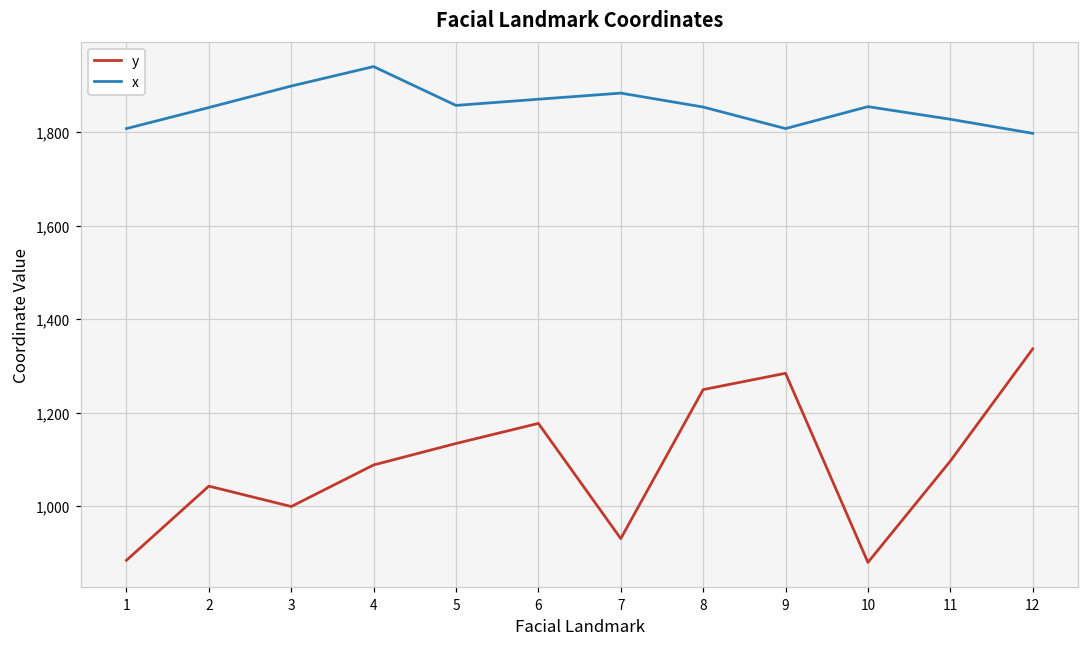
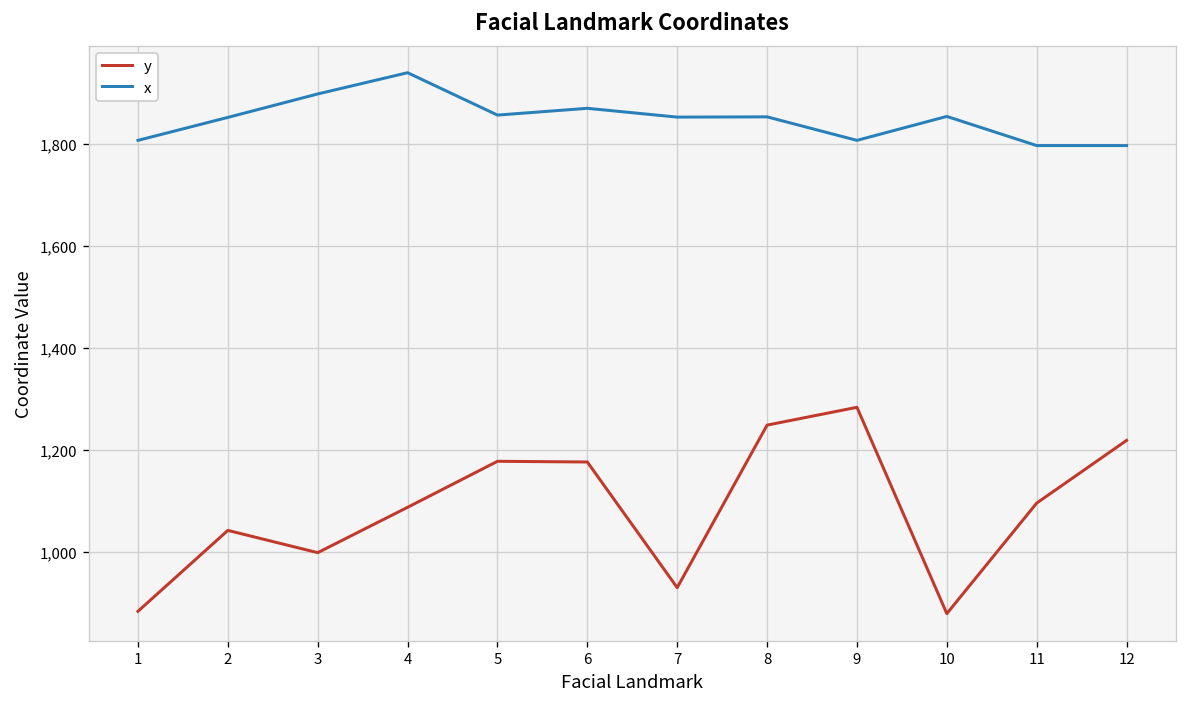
  {
    "y": {
      "1": "880",
      "2": "1,040",
      "3": "1,000",
      "4": "1,090",
-     "5": "1,130",
+     "5": "1,180",
      "6": "1,180",
      "7": "930",
      "8": "1,250",
      "9": "1,280",
      "10": "880",
      "11": "1,100",
-     "12": "1,340"
+     "12": "1,220"
    },
    "x": {
      "1": "1,810",
      "2": "1,850",
      "3": "1,900",
      "4": "1,940",
      "5": "1,860",
      "6": "1,870",
-     "7": "1,880",
+     "7": "1,850",
      "8": "1,850",
      "9": "1,810",
      "10": "1,850",
-     "11": "1,830",
+     "11": "1,800",
      "12": "1,800"
    }
  }
